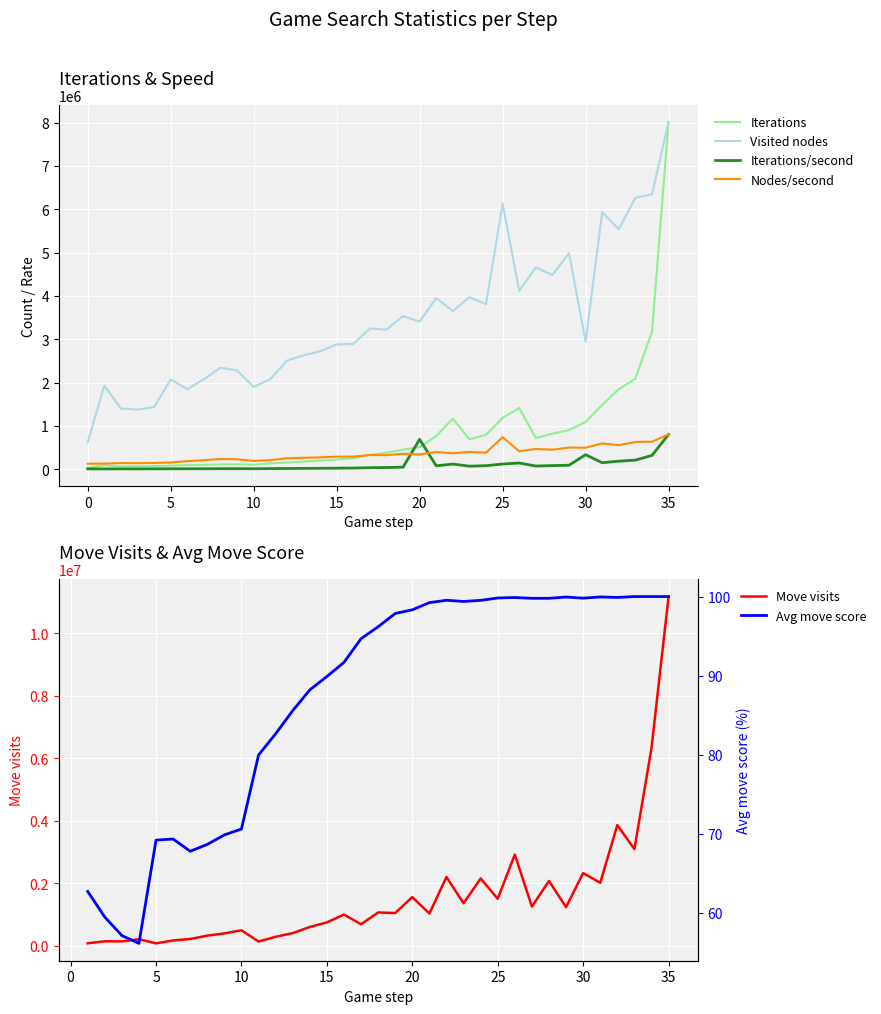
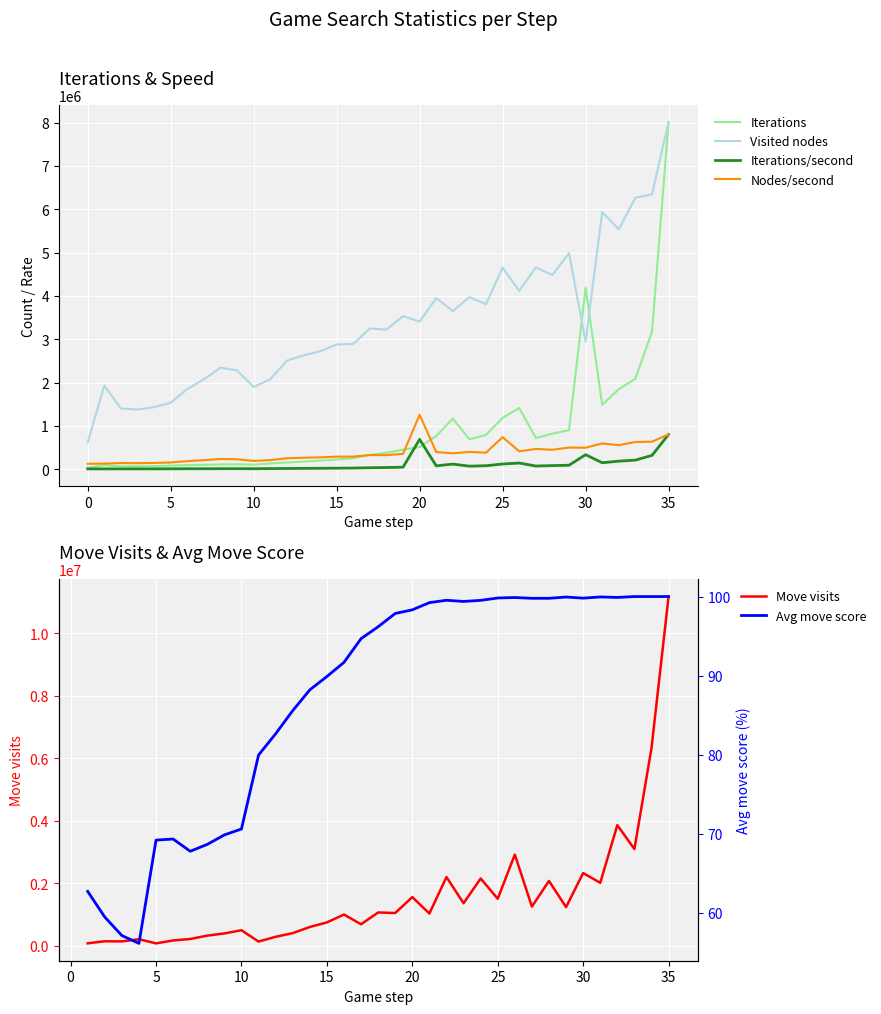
  {
    "Iterations & Speed": {
      "Iterations": {
        "5": 100000,
        "10": 100000,
        "15": 200000,
        "20": 500000,
        "25": 1200000,
-       "30": 1100000
+       "30": 4200000
      },
      "Visited nodes": {
        "0": 600000,
-       "5": 2100000,
+       "5": 1500000,
        "10": 1900000,
        "15": 2900000,
        "20": 3400000,
-       "25": 6100000,
+       "25": 4700000,
        "30": 2900000
      },
      "Iterations/second": {
        "5": 0,
        "10": 0,
        "15": 0,
        "20": 700000,
        "25": 100000,
        "30": 300000
      },
      "Nodes/second": {
        "0": 100000,
        "5": 200000,
        "10": 200000,
        "15": 300000,
-       "20": 300000,
+       "20": 1300000,
        "25": 700000,
        "30": 500000
      }
    }
  }
